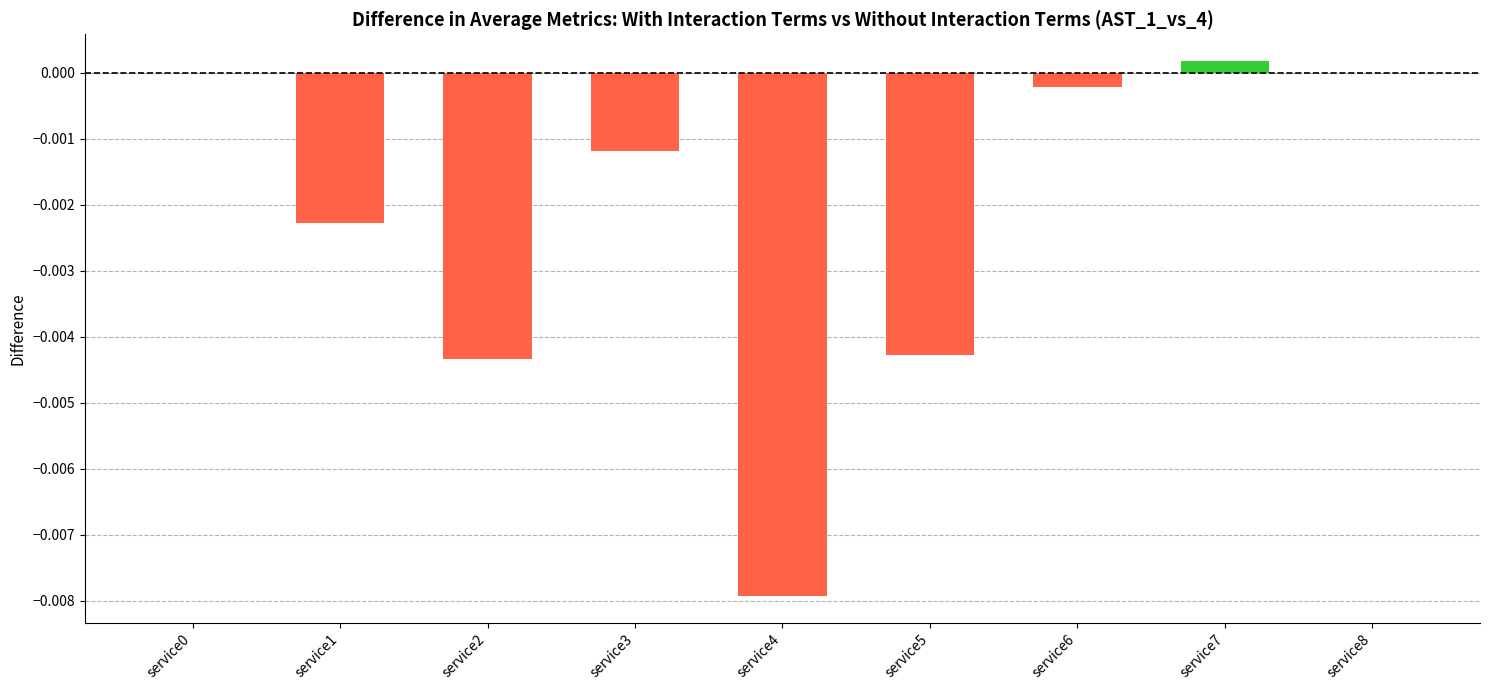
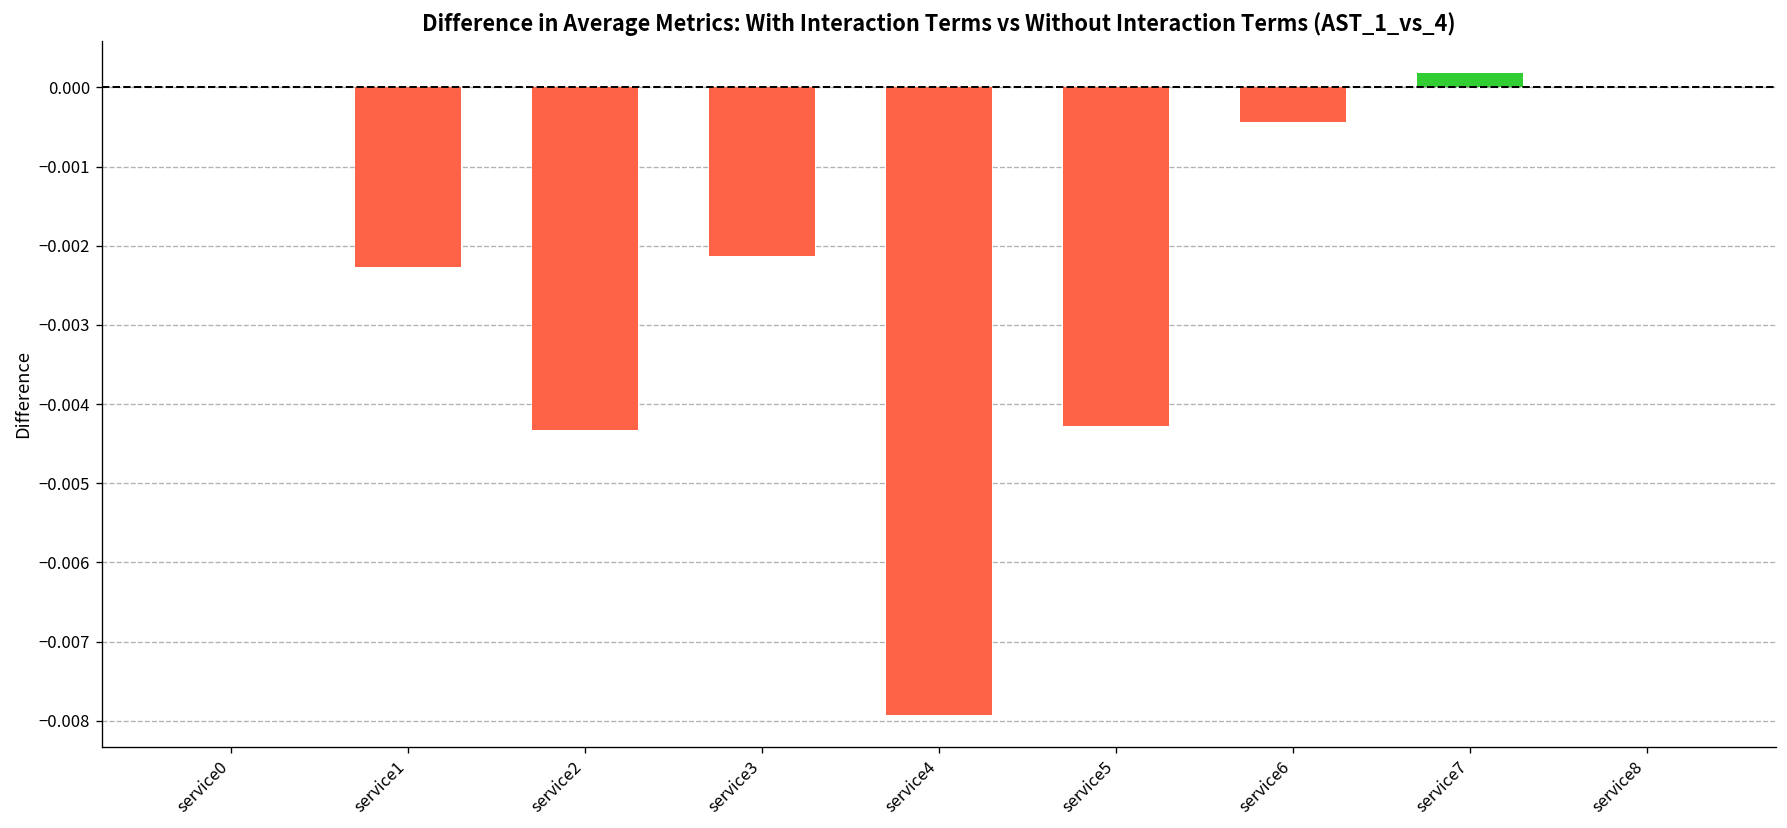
  {
    "service0": 0.0000,
    "service1": -0.0023,
    "service2": -0.0043,
-   "service3": -0.0012,
+   "service3": -0.0021,
    "service4": -0.0079,
    "service5": -0.0043,
-   "service6": -0.0002,
+   "service6": -0.0004,
    "service7": 0.0002,
    "service8": 0.0000
  }
